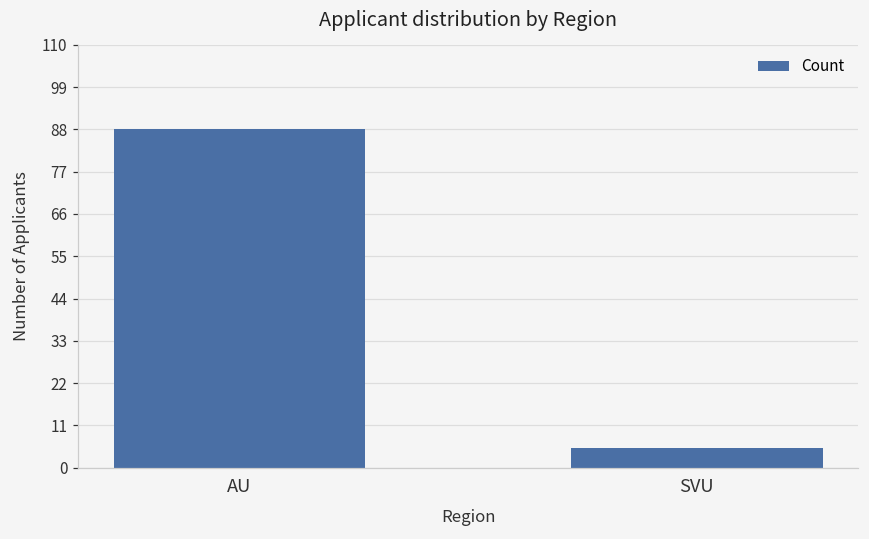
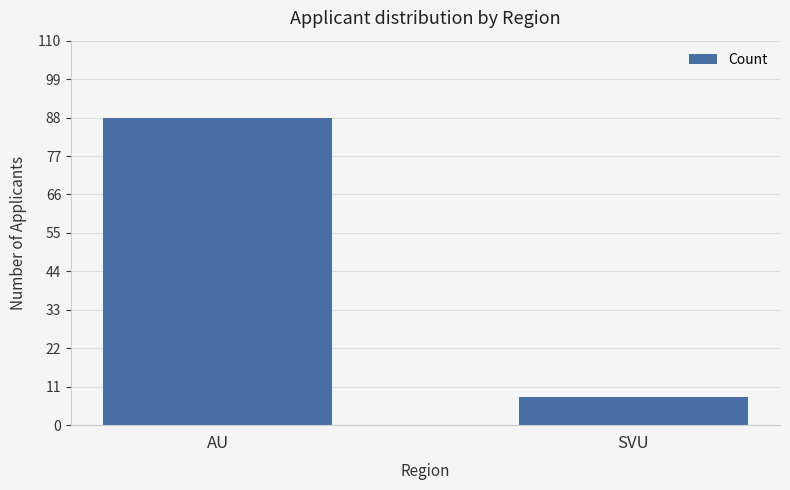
  {
    "AU": 88,
-   "SVU": 5
+   "SVU": 8
  }
